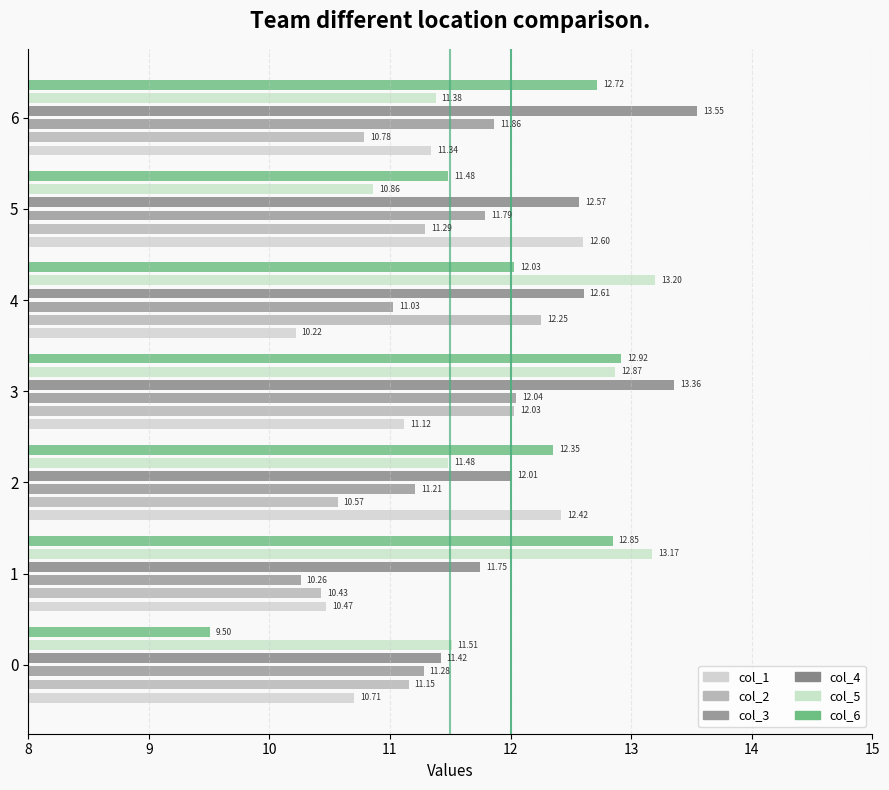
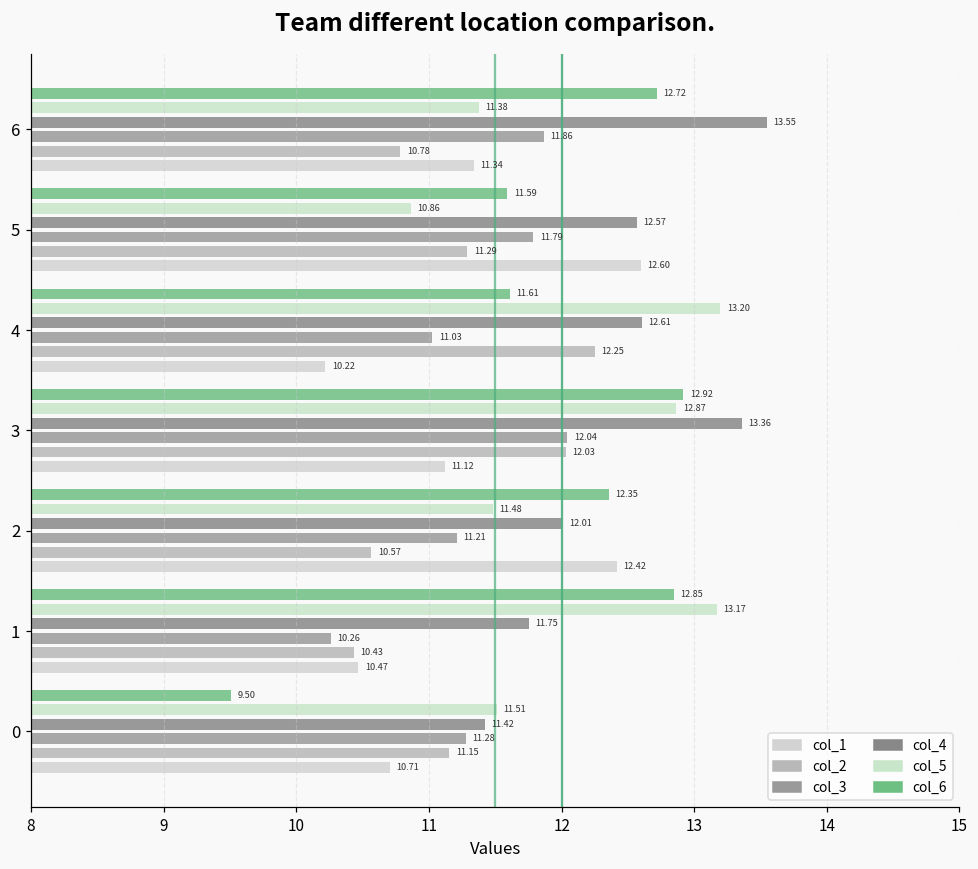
  {
    "col_6": {
      "6": 12.72,
-     "5": 11.48,
-     "4": 12.03,
+     "5": 11.59,
+     "4": 11.61,
      "3": 12.92,
      "2": 12.35,
      "1": 12.85,
      "0": 9.50
    }
  }
